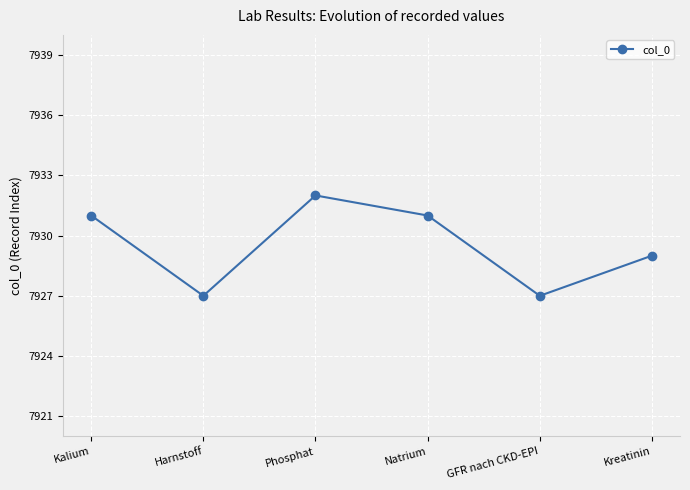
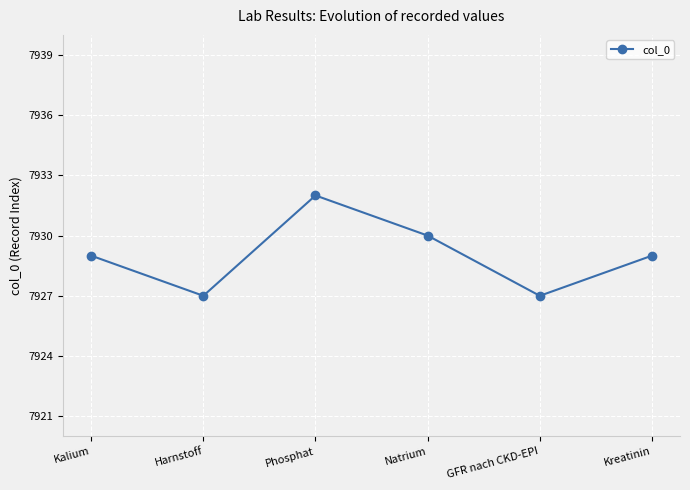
  {
-   "Kalium": 7931,
+   "Kalium": 7929,
    "Harnstoff": 7927,
    "Phosphat": 7932,
-   "Natrium": 7931,
+   "Natrium": 7930,
    "GFR nach CKD-EPI": 7927,
    "Kreatinin": 7929
  }
